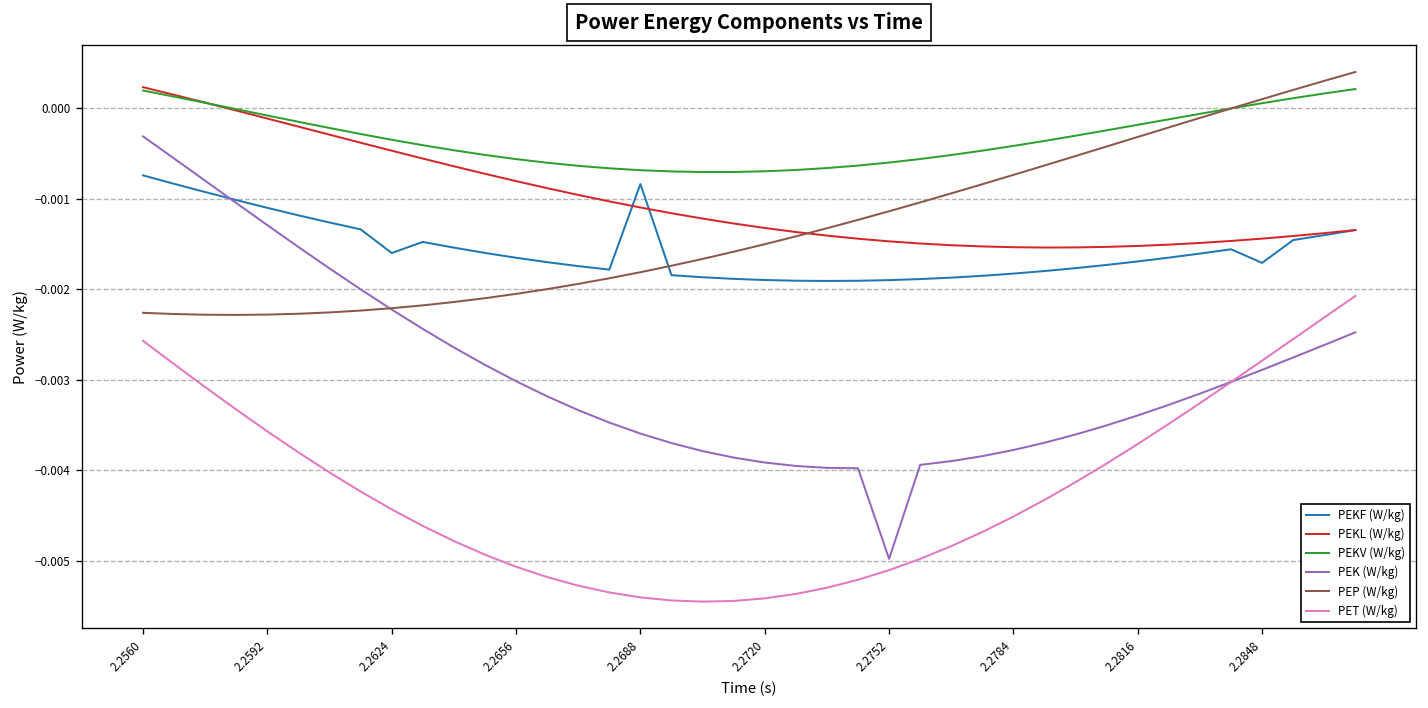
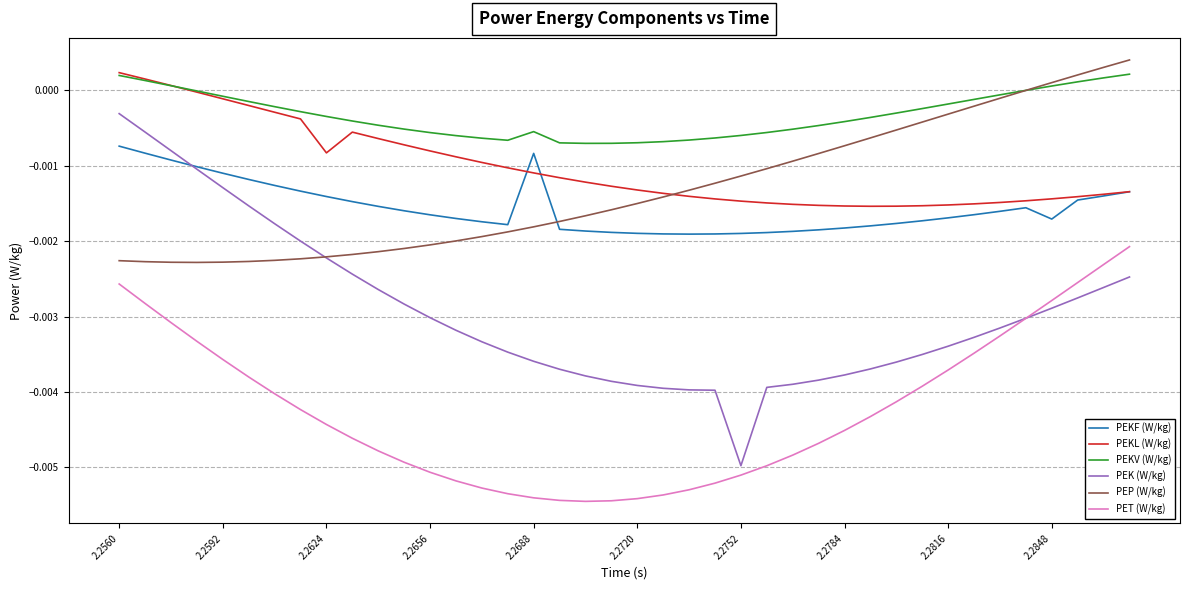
  {
    "PEKF (W/kg)": {
      "2.2560": -0.0007,
      "2.2592": -0.0011,
-     "2.2624": -0.0016,
+     "2.2624": -0.0014,
      "2.2656": -0.0017,
      "2.2688": -0.0008,
      "2.2720": -0.0019,
      "2.2752": -0.0019,
      "2.2784": -0.0018,
      "2.2816": -0.0017,
      "2.2848": -0.0017
    },
    "PEKL (W/kg)": {
      "2.2560": 0.0002,
-     "2.2624": -0.0005,
+     "2.2624": -0.0008,
      "2.2656": -0.0008,
      "2.2688": -0.0011,
      "2.2720": -0.0013,
      "2.2752": -0.0015,
      "2.2784": -0.0015,
      "2.2816": -0.0015,
      "2.2848": -0.0014
    },
    "PEKV (W/kg)": {
      "2.2560": 0.0002,
      "2.2624": -0.0003,
      "2.2656": -0.0006,
-     "2.2688": -0.0007,
+     "2.2688": -0.0005,
      "2.2720": -0.0007,
      "2.2752": -0.0006,
      "2.2784": -0.0004,
      "2.2816": -0.0002,
      "2.2848": 0.0001
    },
    "PEK (W/kg)": {
      "2.2560": -0.0003,
      "2.2592": -0.0013,
      "2.2656": -0.0030,
      "2.2688": -0.0036,
      "2.2720": -0.0039,
      "2.2752": -0.0050,
      "2.2784": -0.0038,
      "2.2816": -0.0034,
      "2.2848": -0.0029
    },
    "PEP (W/kg)": {
      "2.2560": -0.0023,
      "2.2592": -0.0023,
      "2.2656": -0.0020,
      "2.2688": -0.0018,
      "2.2720": -0.0015,
      "2.2752": -0.0011,
      "2.2784": -0.0007,
      "2.2816": -0.0003,
      "2.2848": 0.0001
    },
    "PET (W/kg)": {
      "2.2560": -0.0026,
      "2.2592": -0.0036,
      "2.2624": -0.0044,
      "2.2656": -0.0051,
      "2.2688": -0.0054,
      "2.2720": -0.0054,
      "2.2752": -0.0051,
      "2.2784": -0.0045,
      "2.2816": -0.0037,
      "2.2848": -0.0028
    }
  }
